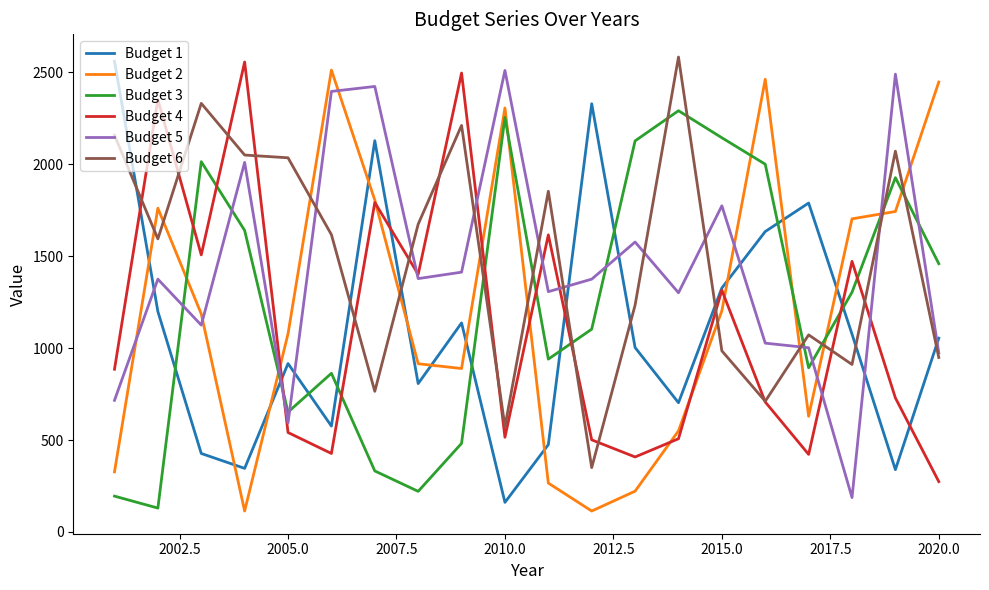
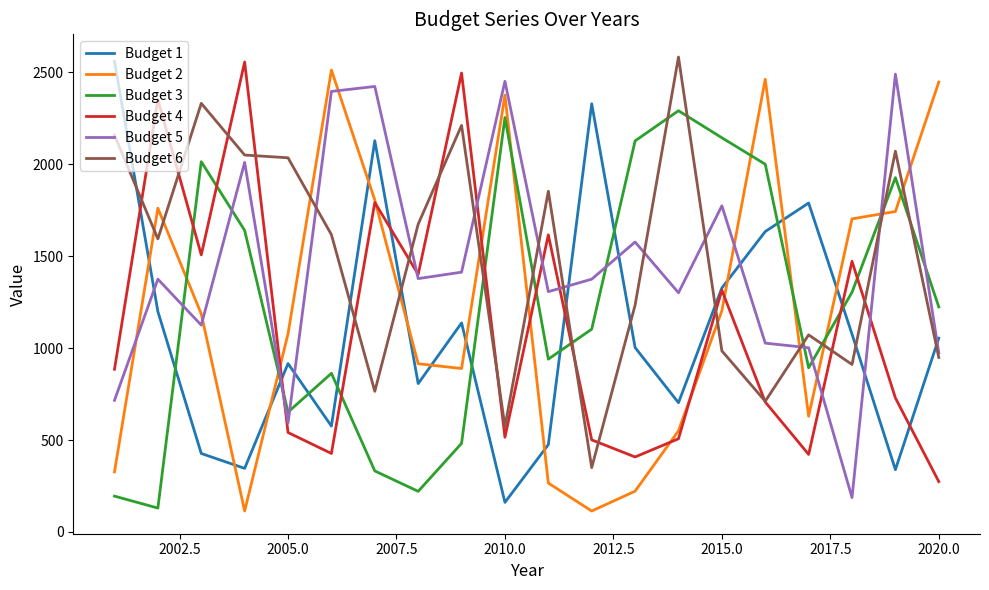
  {
    "Budget 1": {
      "2005.0": 920,
      "2010.0": 160,
      "2020.0": 1050
    },
    "Budget 2": {
      "2005.0": 1080,
-     "2010.0": 2310,
+     "2010.0": 2380,
      "2015.0": 1200,
      "2020.0": 2450
    },
    "Budget 3": {
      "2005.0": 650,
      "2010.0": 2250,
      "2015.0": 2140,
-     "2020.0": 1460
+     "2020.0": 1220
    },
    "Budget 4": {
      "2005.0": 540,
      "2010.0": 520,
      "2020.0": 270
    },
    "Budget 5": {
      "2005.0": 590,
-     "2010.0": 2510,
+     "2010.0": 2450,
      "2015.0": 1770,
      "2020.0": 970
    },
    "Budget 6": {
      "2005.0": 2040,
      "2010.0": 570,
      "2015.0": 990,
      "2020.0": 950
    }
  }
